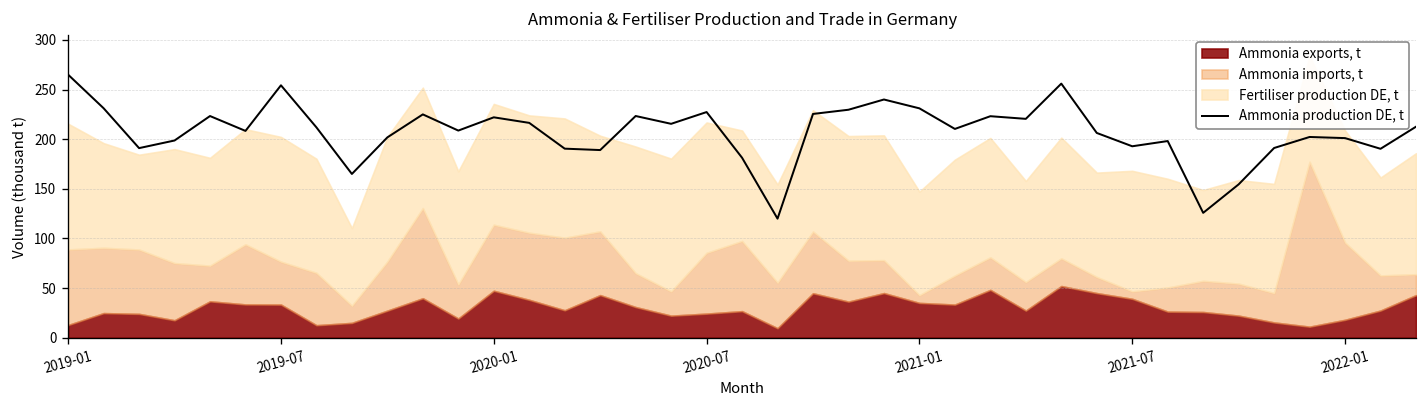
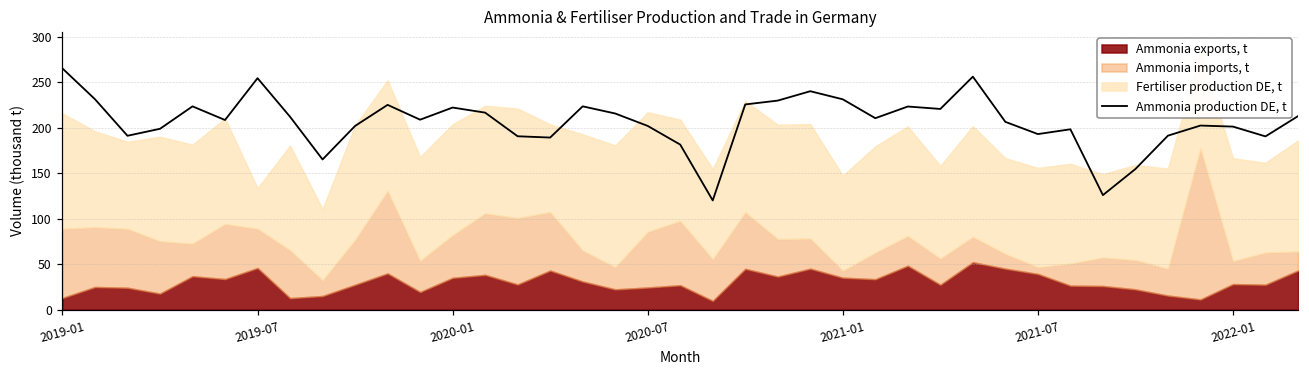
  {
    "Ammonia production DE, t": {
      "2019-01": 260,
      "2019-07": 250,
      "2020-01": 220,
-     "2020-07": 230,
+     "2020-07": 200,
      "2021-01": 230,
      "2021-07": 190,
      "2022-01": 200
    },
    "Ammonia exports, t": {
      "2019-01": 10,
-     "2019-07": 30,
-     "2020-01": 50,
+     "2019-07": 50,
+     "2020-01": 30,
      "2020-07": 20,
      "2021-01": 40,
      "2021-07": 40,
-     "2022-01": 20
+     "2022-01": 30
    },
    "Ammonia imports, t": {
      "2019-01": 80,
      "2019-07": 40,
-     "2020-01": 70,
+     "2020-01": 50,
      "2020-07": 60,
      "2021-01": 10,
      "2021-07": 10,
-     "2022-01": 80
+     "2022-01": 30
    },
    "Fertiliser production DE, t": {
      "2019-01": 130,
-     "2019-07": 130,
+     "2019-07": 40,
      "2020-01": 120,
      "2020-07": 130,
      "2021-01": 100,
-     "2021-07": 120,
+     "2021-07": 110,
      "2022-01": 110
    }
  }
